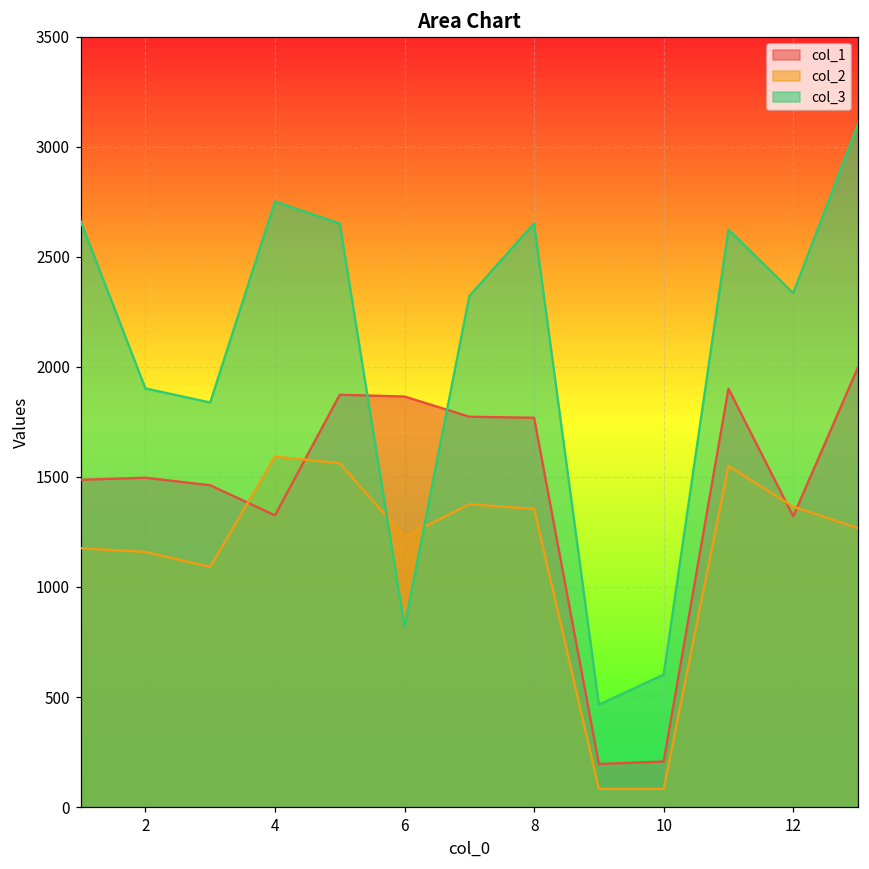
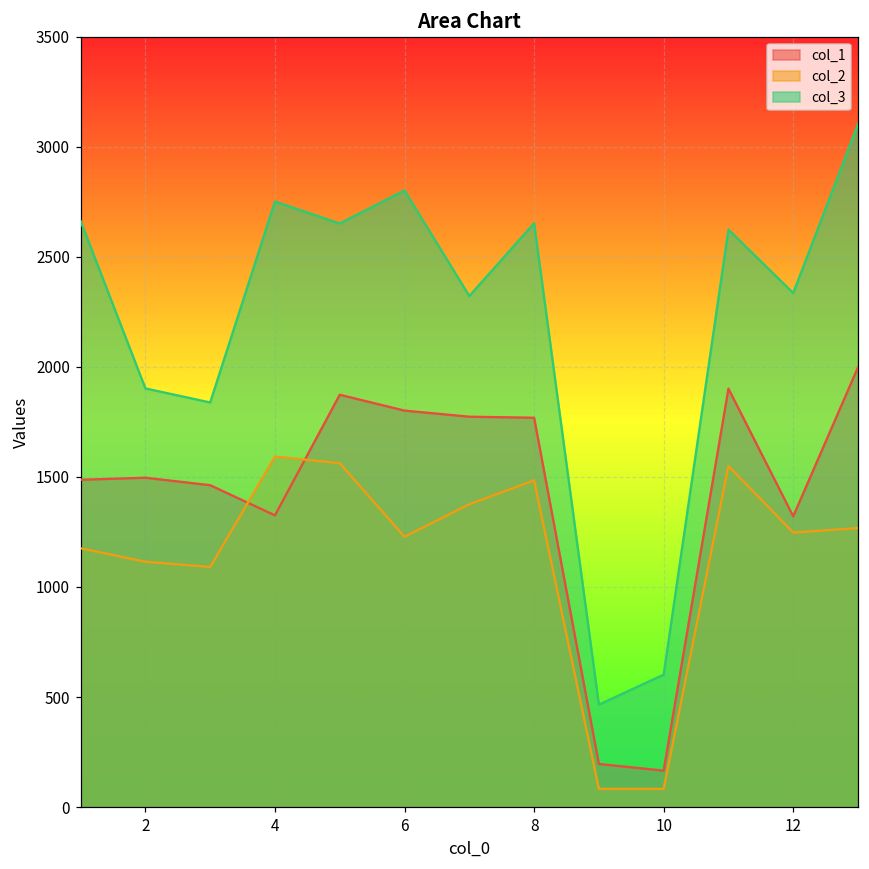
  {
    "col_1": {
      "2": 1500,
      "4": 1330,
-     "6": 1870,
+     "6": 1800,
      "8": 1770,
-     "10": 210,
+     "10": 170,
      "12": 1320
    },
    "col_2": {
-     "2": 1160,
+     "2": 1110,
      "4": 1590,
      "6": 1230,
-     "8": 1350,
+     "8": 1480,
      "10": 80,
-     "12": 1370
+     "12": 1250
    },
    "col_3": {
      "2": 1900,
      "4": 2750,
-     "6": 820,
+     "6": 2800,
      "8": 2650,
      "10": 600,
      "12": 2340
    }
  }
